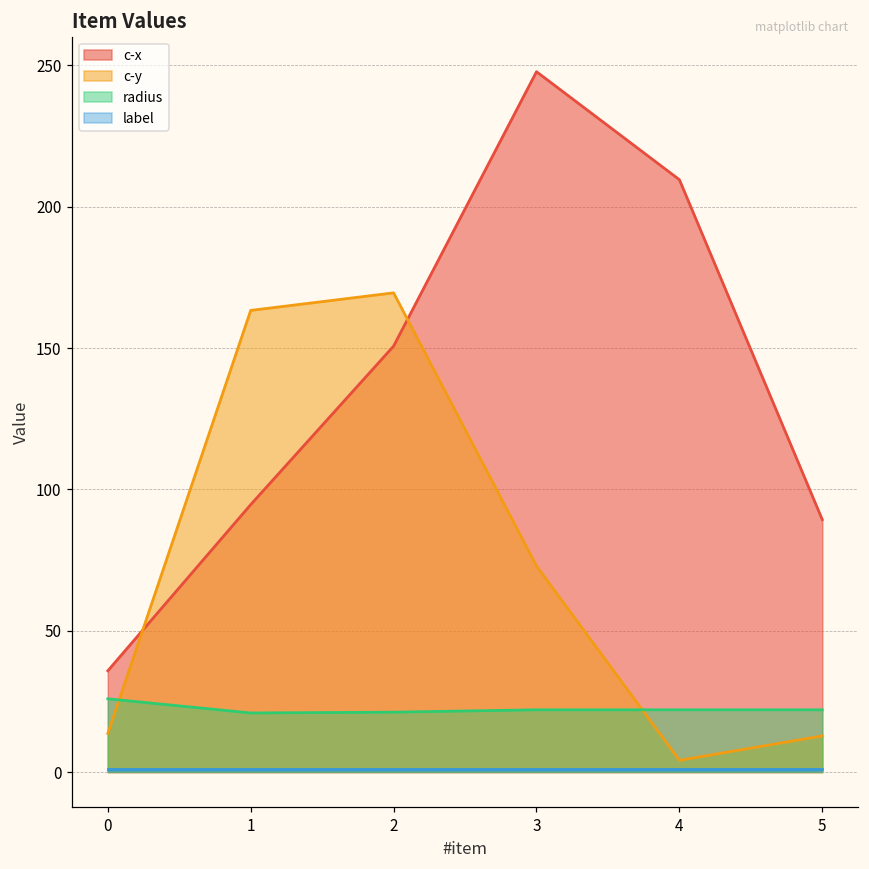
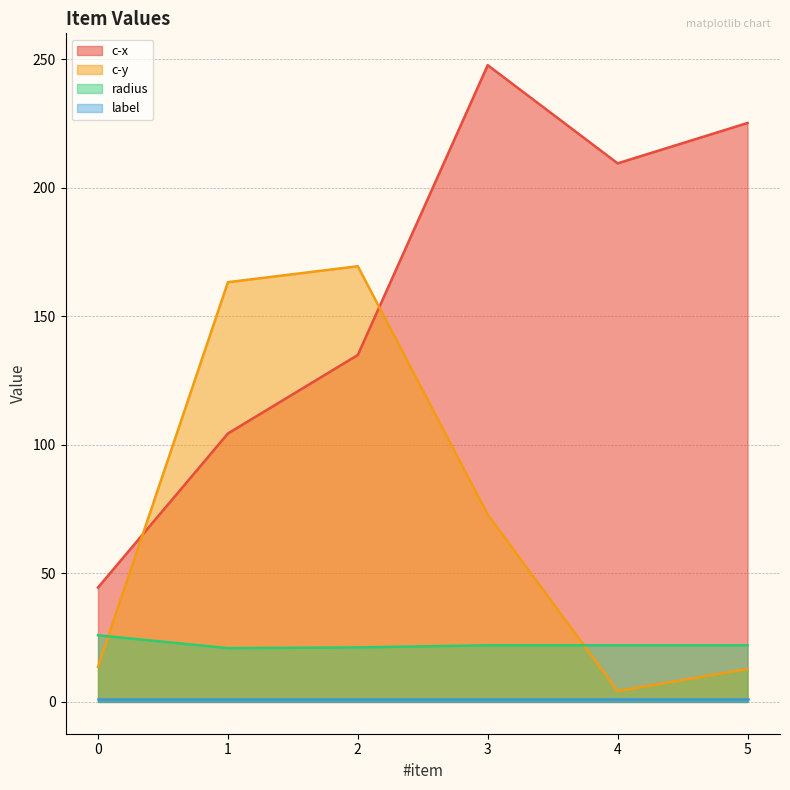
  {
    "c-x": {
-     "0": 36,
-     "1": 95,
-     "2": 151,
+     "0": 45,
+     "1": 104,
+     "2": 135,
      "3": 248,
      "4": 210,
-     "5": 89
+     "5": 225
    },
    "c-y": {
      "0": 14,
      "1": 163,
      "2": 170,
      "3": 73,
      "4": 4,
      "5": 13
    },
    "radius": {
      "0": 26,
      "1": 21,
      "2": 21,
      "3": 22,
      "4": 22,
      "5": 22
    },
    "label": {
      "0": 1,
      "1": 1,
      "2": 1,
      "3": 1,
      "4": 1,
      "5": 1
    }
  }
